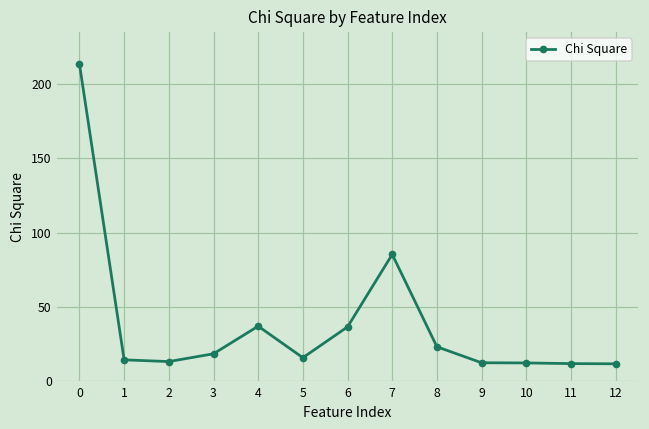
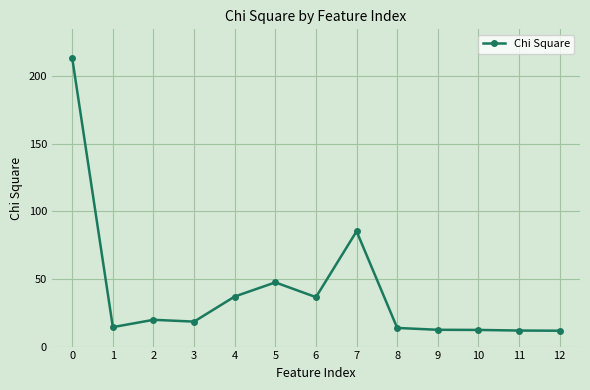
  {
    "0": 213,
    "1": 14,
-   "2": 13,
+   "2": 20,
    "3": 18,
    "4": 37,
-   "5": 16,
+   "5": 47,
    "6": 37,
    "7": 85,
-   "8": 23,
+   "8": 14,
    "9": 12,
    "10": 12,
    "11": 12,
    "12": 12
  }
